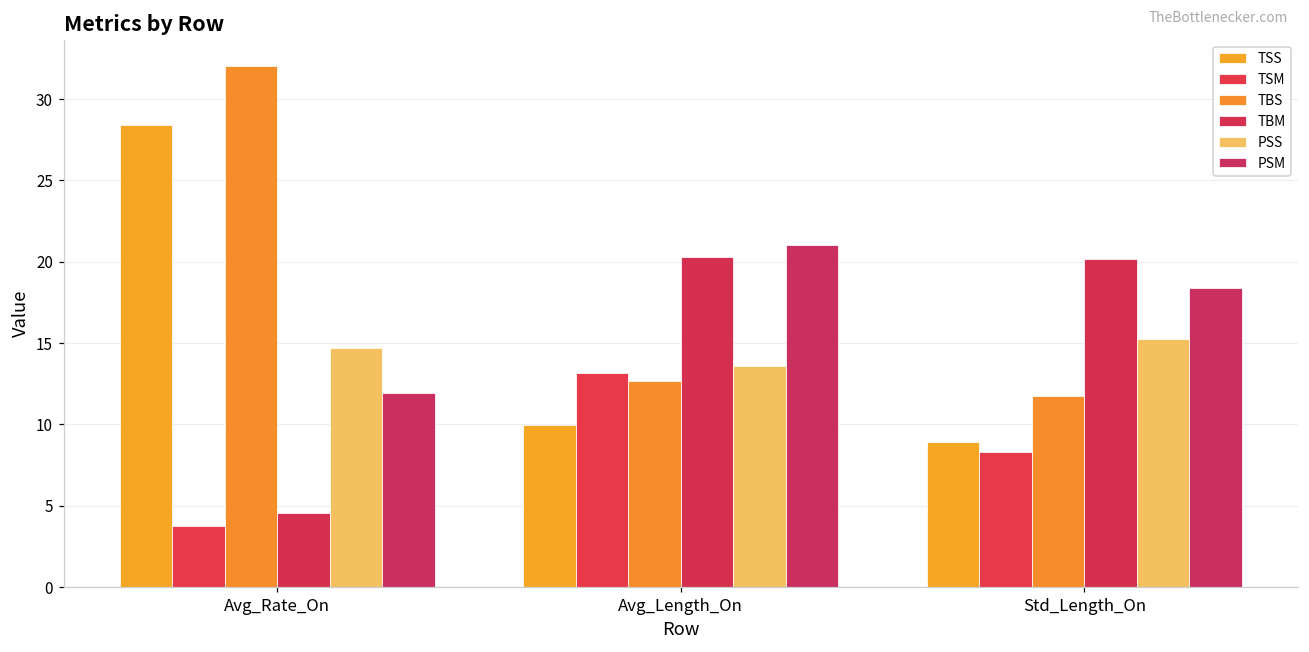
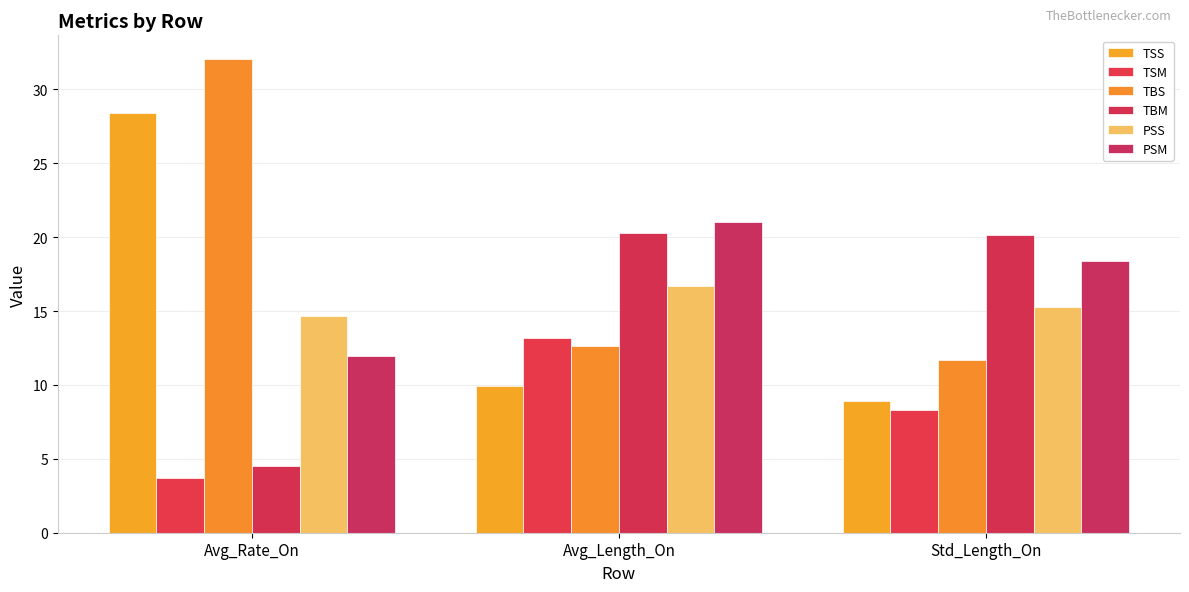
  {
    "PSS": {
      "Avg_Rate_On": 14.7,
-     "Avg_Length_On": 13.6,
+     "Avg_Length_On": 16.7,
      "Std_Length_On": 15.3
    }
  }
